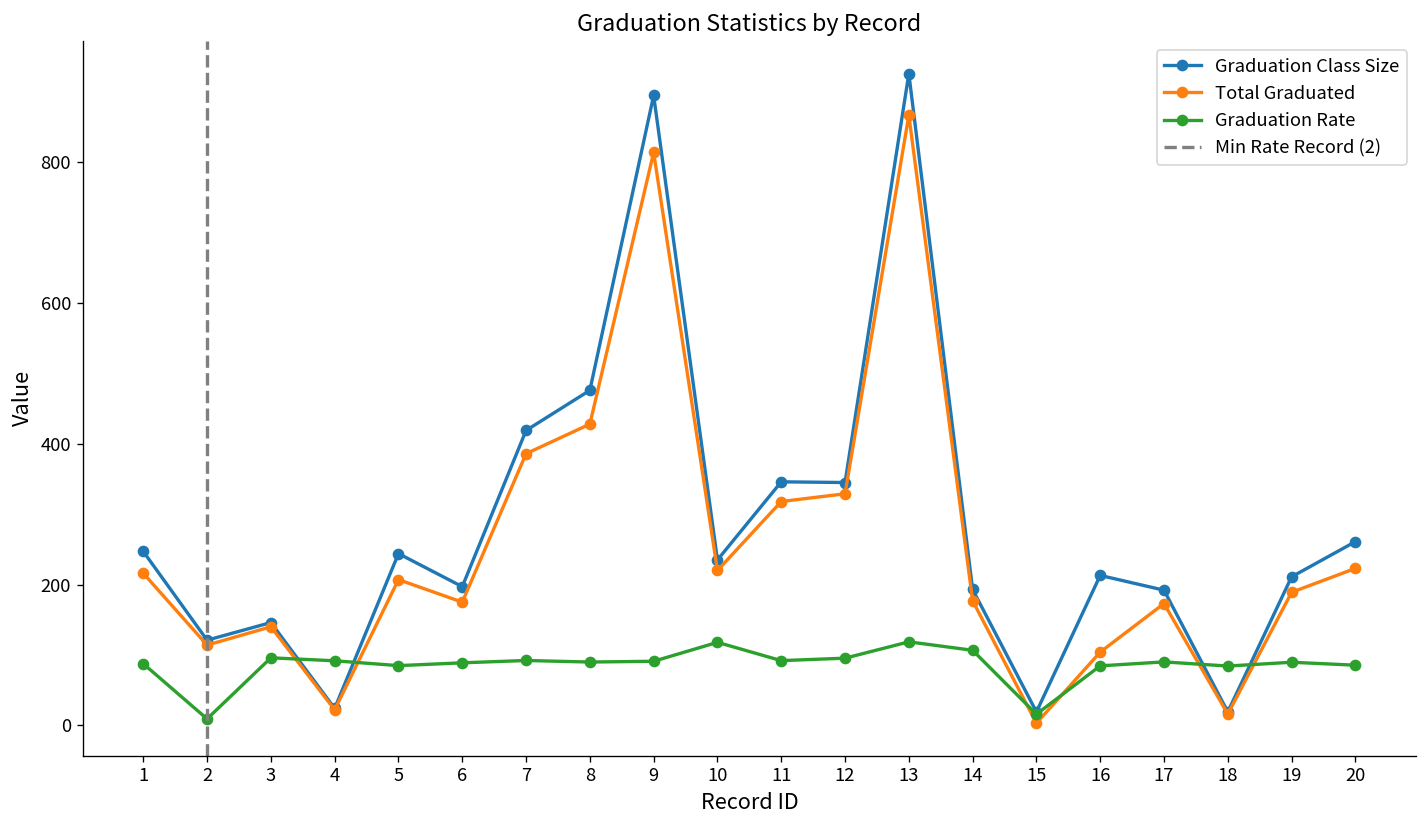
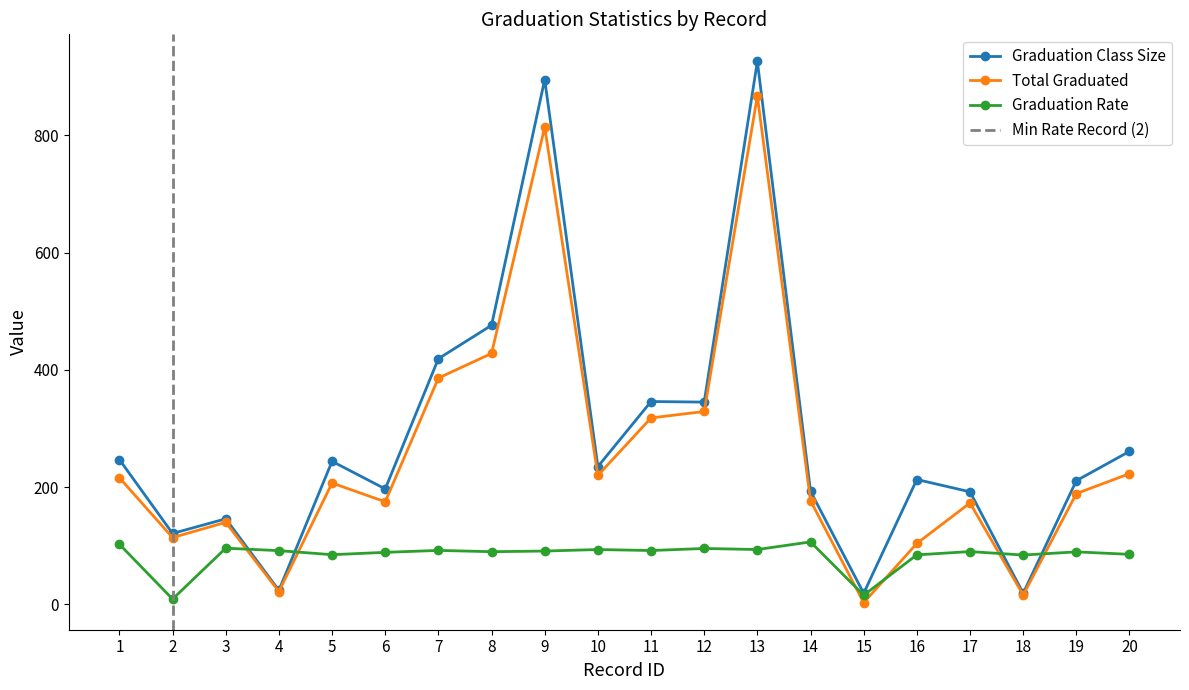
  {
    "Graduation Class Size": {
      "1": 250,
      "2": 120,
      "3": 150,
      "5": 240,
      "6": 200,
      "7": 420,
      "8": 480,
      "9": 900,
      "10": 240,
      "11": 350,
      "12": 350,
      "13": 930,
      "14": 190,
      "16": 210,
      "17": 190,
      "19": 210,
      "20": 260
    },
    "Total Graduated": {
      "1": 220,
      "2": 110,
      "3": 140,
      "5": 210,
      "6": 180,
      "7": 390,
      "8": 430,
      "9": 810,
      "10": 220,
      "11": 320,
      "12": 330,
      "13": 870,
      "14": 180,
      "15": 0,
      "16": 100,
      "17": 170,
      "19": 190,
      "20": 220
    },
    "Graduation Rate": {
-     "1": 90,
+     "1": 100,
      "2": 10,
      "3": 100,
      "4": 90,
      "5": 80,
      "6": 90,
      "7": 90,
      "8": 90,
      "9": 90,
-     "10": 120,
+     "10": 90,
      "11": 90,
      "12": 100,
-     "13": 120,
+     "13": 90,
      "14": 110,
      "16": 80,
      "17": 90,
      "18": 80,
      "19": 90,
      "20": 90
    }
  }
